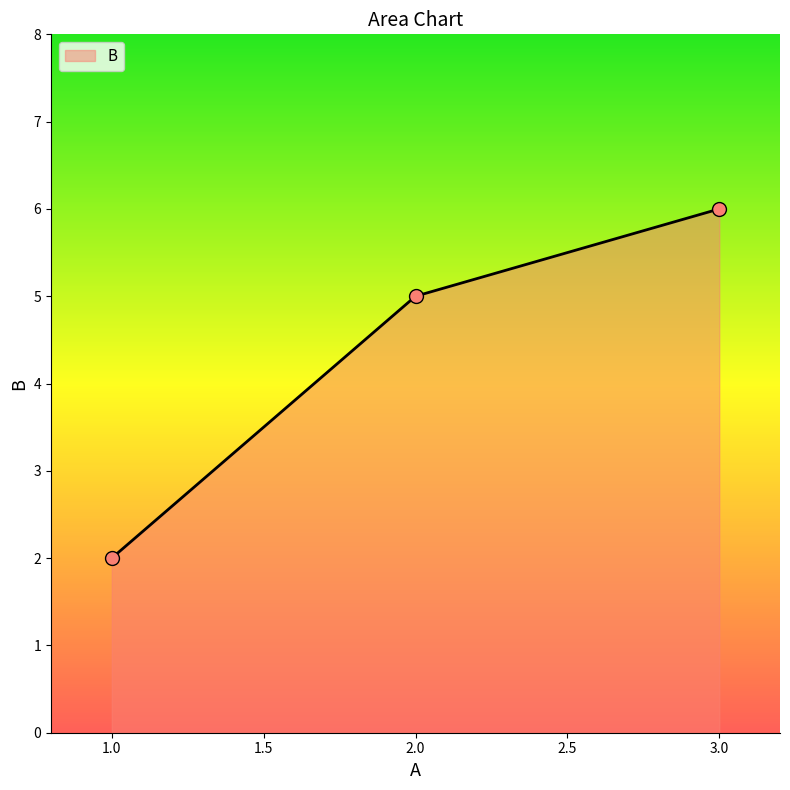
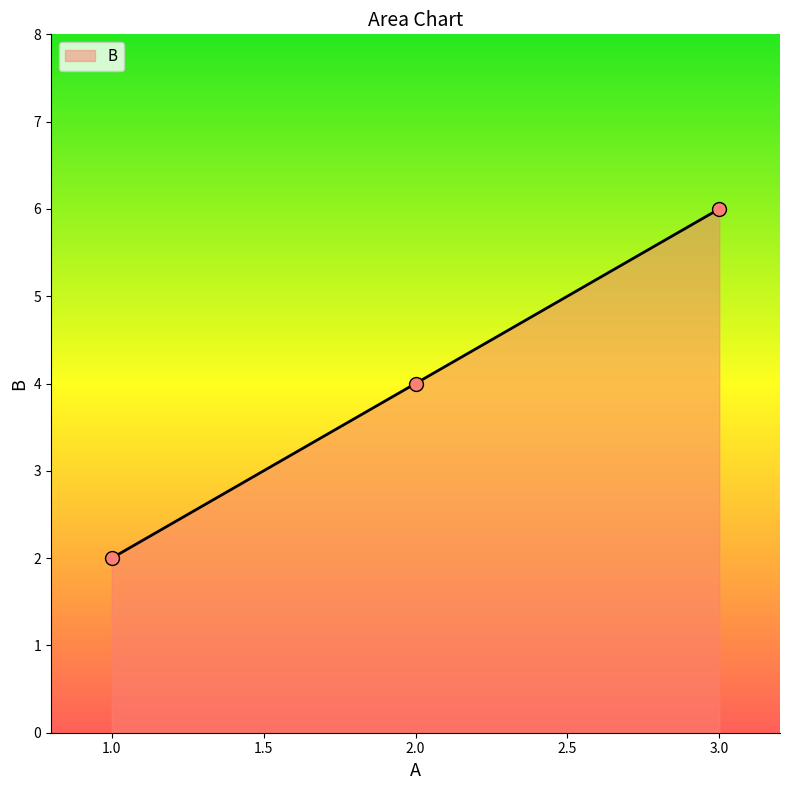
  {
    "1.0": 2,
-   "2.0": 5,
+   "2.0": 4,
    "3.0": 6
  }
